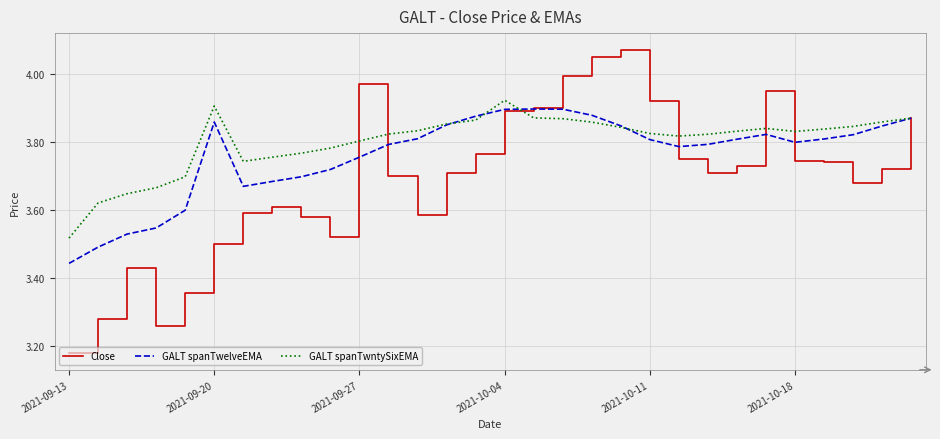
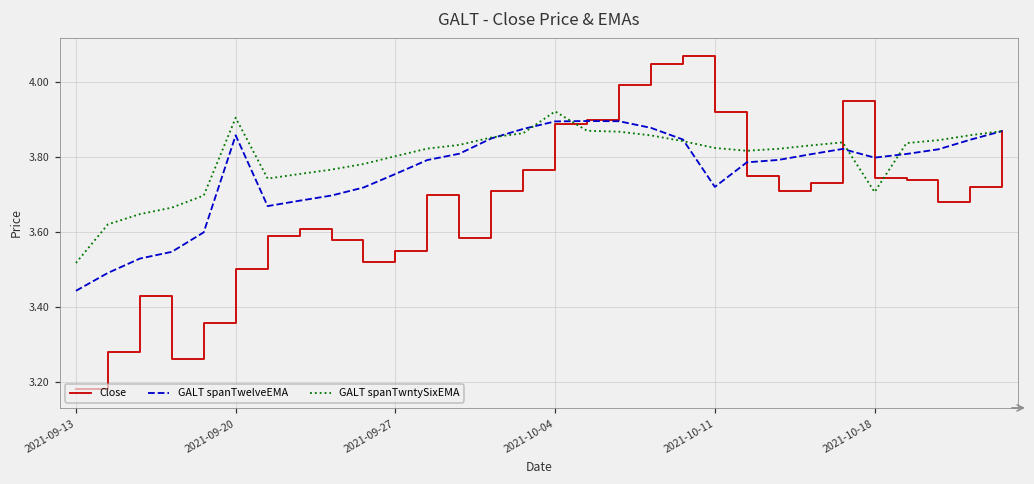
  {
    "Close": {
      "2021-09-20": 3.50,
-     "2021-09-27": 3.97,
+     "2021-09-27": 3.55,
      "2021-10-11": 3.92,
      "2021-10-18": 3.75
    },
    "GALT spanTwelveEMA": {
      "2021-09-13": 3.44,
      "2021-09-20": 3.86,
      "2021-09-27": 3.76,
-     "2021-10-11": 3.81,
+     "2021-10-11": 3.72,
      "2021-10-18": 3.80
    },
    "GALT spanTwntySixEMA": {
      "2021-09-13": 3.52,
      "2021-09-20": 3.91,
      "2021-09-27": 3.80,
      "2021-10-04": 3.92,
      "2021-10-11": 3.82,
-     "2021-10-18": 3.83
+     "2021-10-18": 3.71
    }
  }
